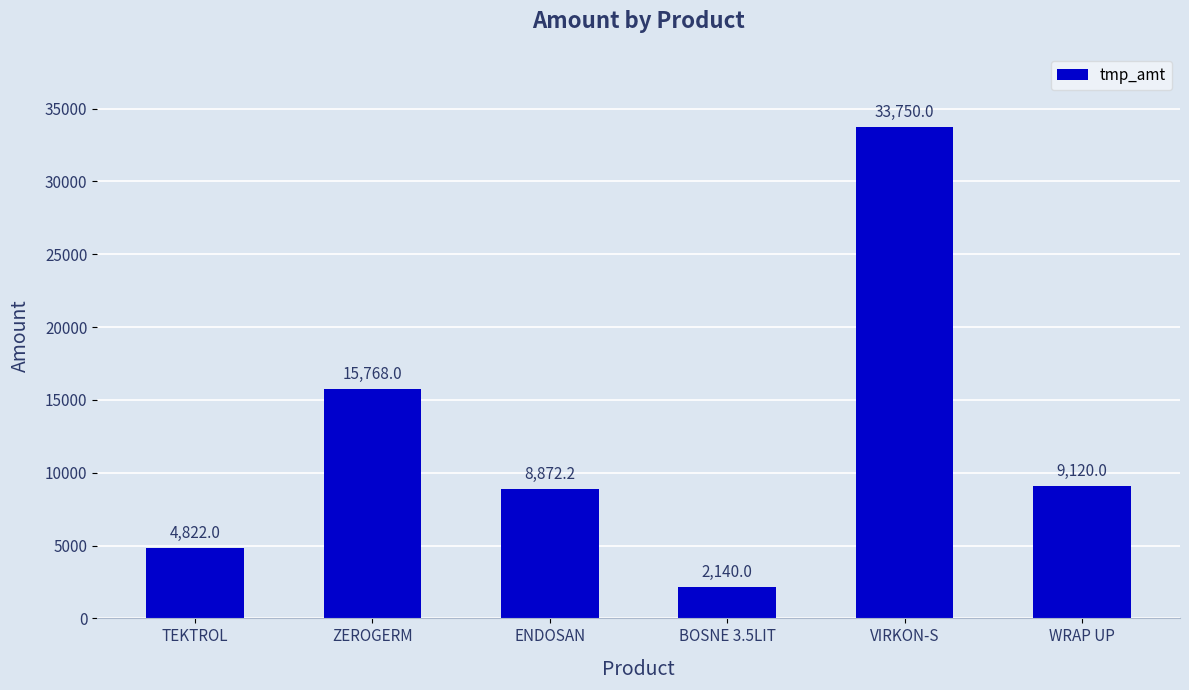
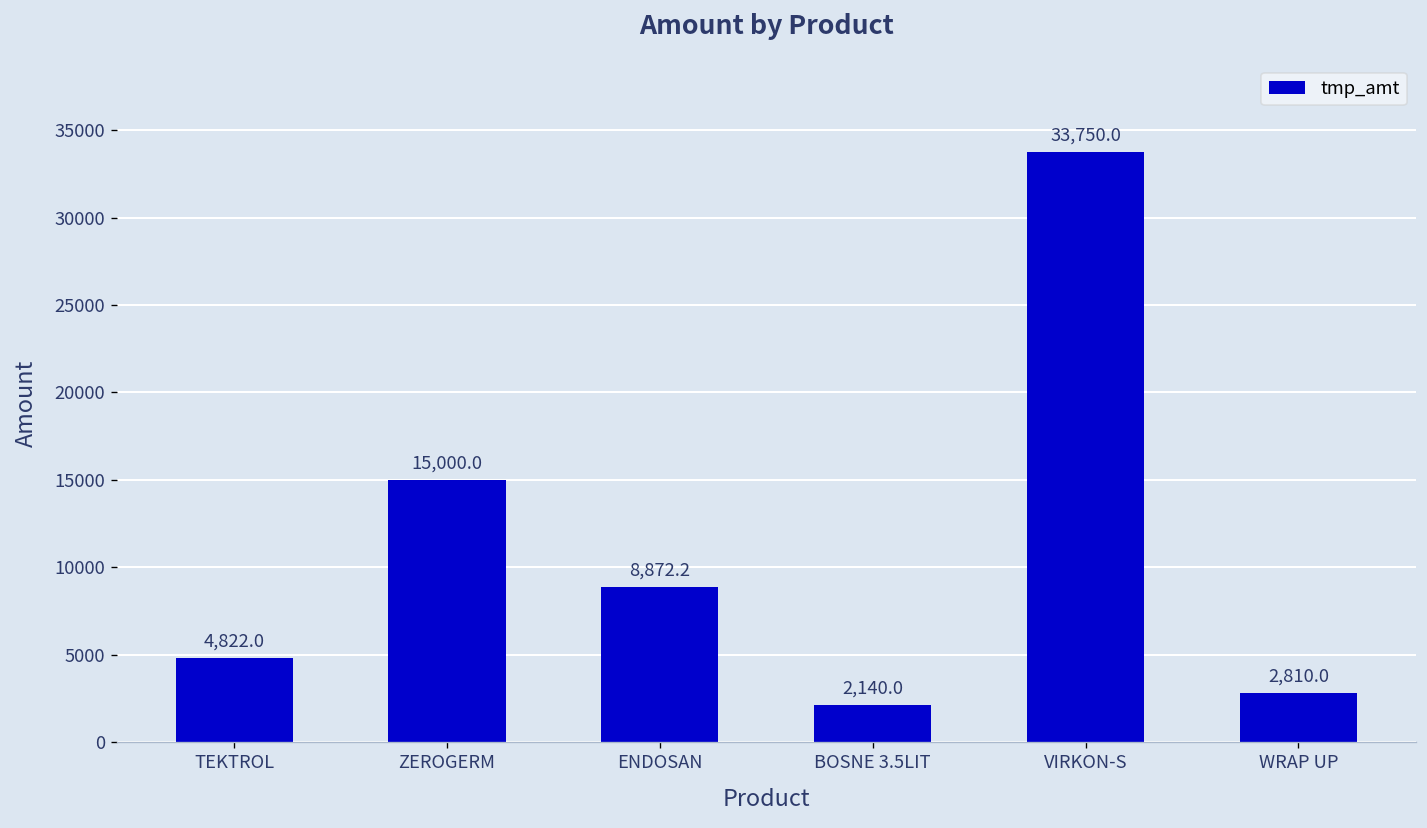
  {
    "TEKTROL": "4,822.0",
-   "ZEROGERM": "15,768.0",
+   "ZEROGERM": "15,000.0",
    "ENDOSAN": "8,872.2",
    "BOSNE 3.5LIT": "2,140.0",
    "VIRKON-S": "33,750.0",
-   "WRAP UP": "9,120.0"
+   "WRAP UP": "2,810.0"
  }
